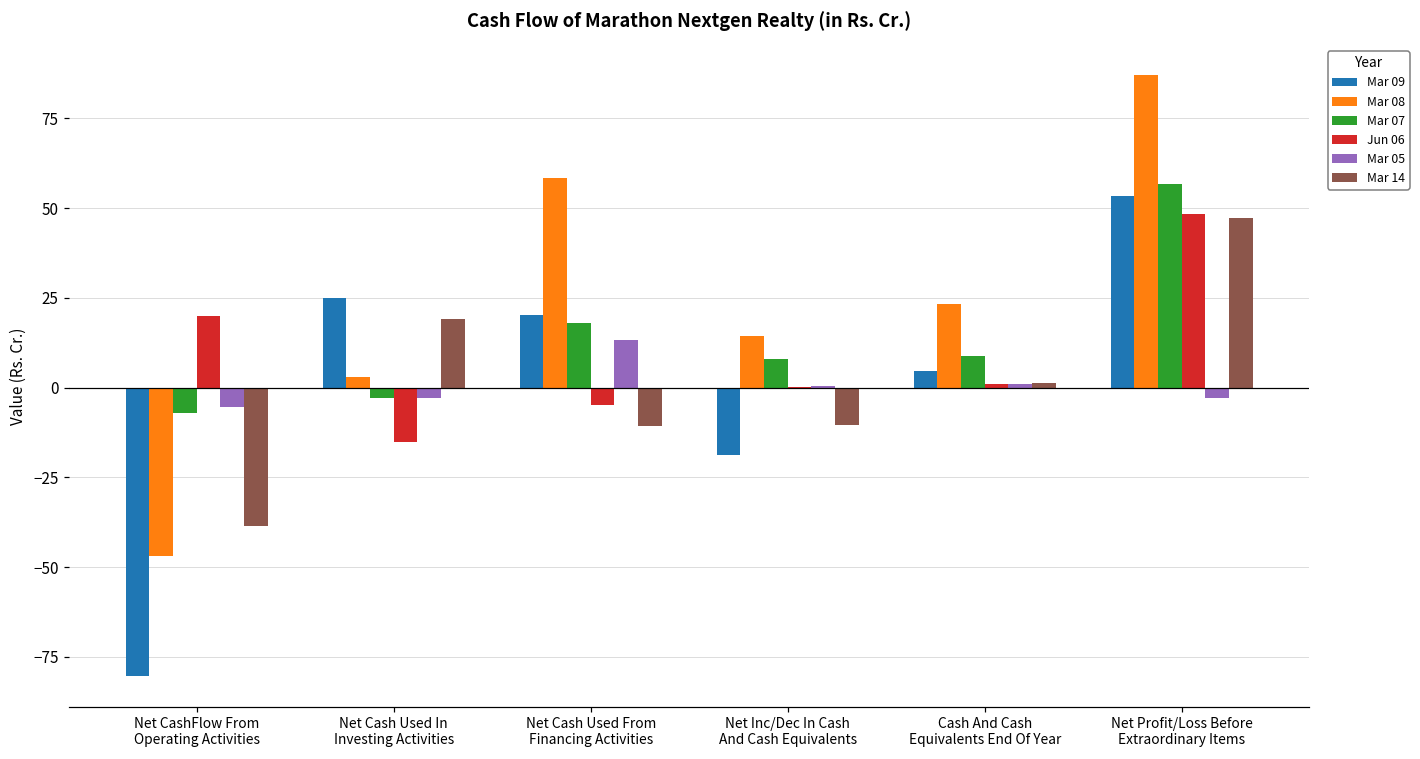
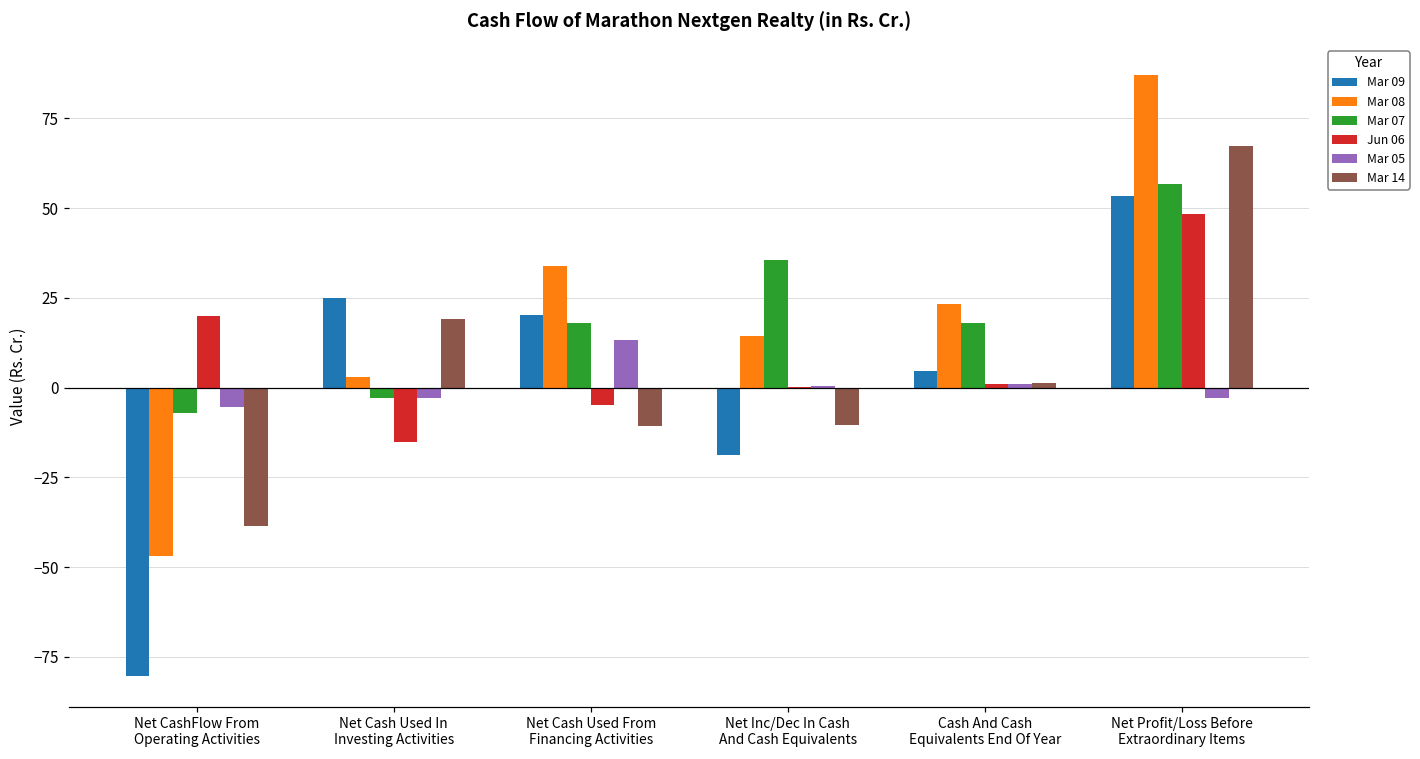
  {
    "Mar 09": {
      "Net CashFlow From Operating Activities": -80,
      "Net Cash Used In Investing Activities": 25,
      "Net Cash Used From Financing Activities": 20,
      "Net Inc/Dec In Cash And Cash Equivalents": -19,
      "Cash And Cash Equivalents End Of Year": 5,
      "Net Profit/Loss Before Extraordinary Items": 53
    },
    "Mar 08": {
      "Net CashFlow From Operating Activities": -47,
      "Net Cash Used In Investing Activities": 3,
-     "Net Cash Used From Financing Activities": 58,
+     "Net Cash Used From Financing Activities": 34,
      "Net Inc/Dec In Cash And Cash Equivalents": 14,
      "Cash And Cash Equivalents End Of Year": 23,
      "Net Profit/Loss Before Extraordinary Items": 87
    },
    "Mar 07": {
      "Net CashFlow From Operating Activities": -7,
      "Net Cash Used In Investing Activities": -3,
      "Net Cash Used From Financing Activities": 18,
-     "Net Inc/Dec In Cash And Cash Equivalents": 8,
-     "Cash And Cash Equivalents End Of Year": 9,
+     "Net Inc/Dec In Cash And Cash Equivalents": 35,
+     "Cash And Cash Equivalents End Of Year": 18,
      "Net Profit/Loss Before Extraordinary Items": 57
    },
    "Jun 06": {
      "Net CashFlow From Operating Activities": 20,
      "Net Cash Used In Investing Activities": -15,
      "Net Cash Used From Financing Activities": -5,
      "Cash And Cash Equivalents End Of Year": 1,
      "Net Profit/Loss Before Extraordinary Items": 48
    },
    "Mar 05": {
      "Net CashFlow From Operating Activities": -5,
      "Net Cash Used In Investing Activities": -3,
      "Net Cash Used From Financing Activities": 13,
      "Cash And Cash Equivalents End Of Year": 1,
      "Net Profit/Loss Before Extraordinary Items": -3
    },
    "Mar 14": {
      "Net CashFlow From Operating Activities": -39,
      "Net Cash Used In Investing Activities": 19,
      "Net Cash Used From Financing Activities": -11,
      "Net Inc/Dec In Cash And Cash Equivalents": -11,
      "Cash And Cash Equivalents End Of Year": 1,
-     "Net Profit/Loss Before Extraordinary Items": 47
+     "Net Profit/Loss Before Extraordinary Items": 67
    }
  }
